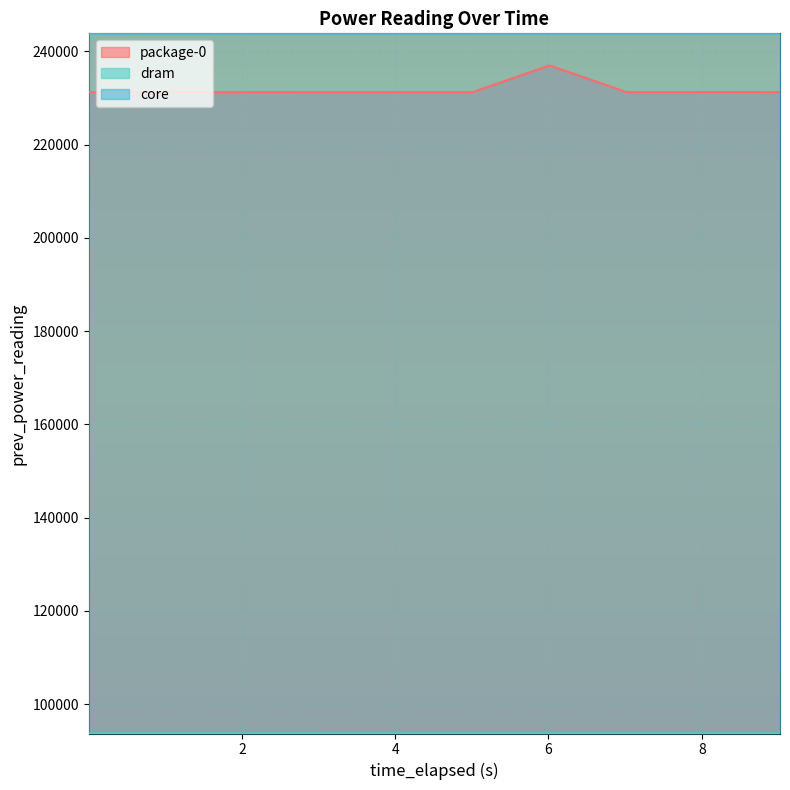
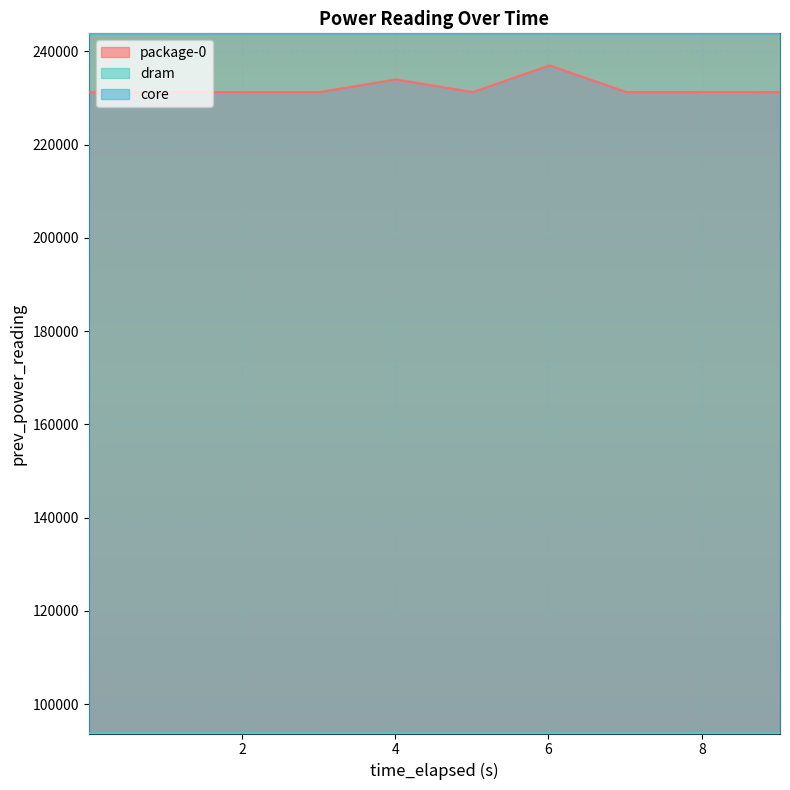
  {
    "package-0": {
      "2": 231000,
-     "4": 231000,
+     "4": 234000,
      "6": 237000,
      "8": 231000
    }
  }
